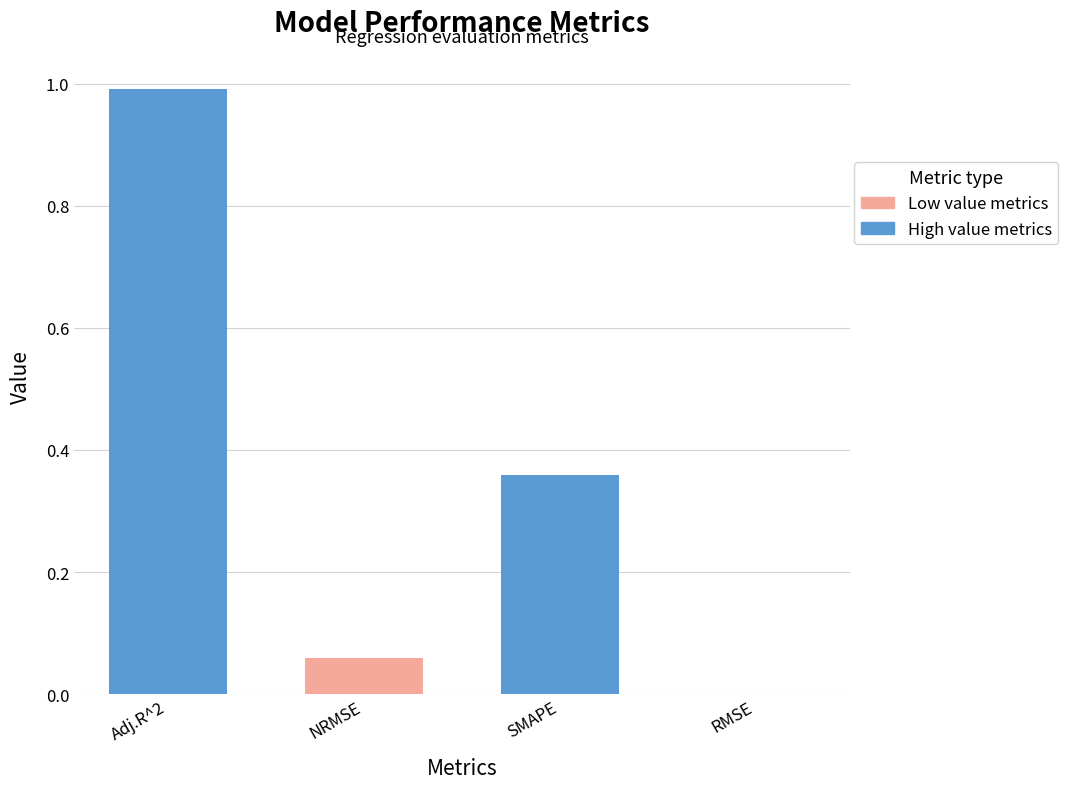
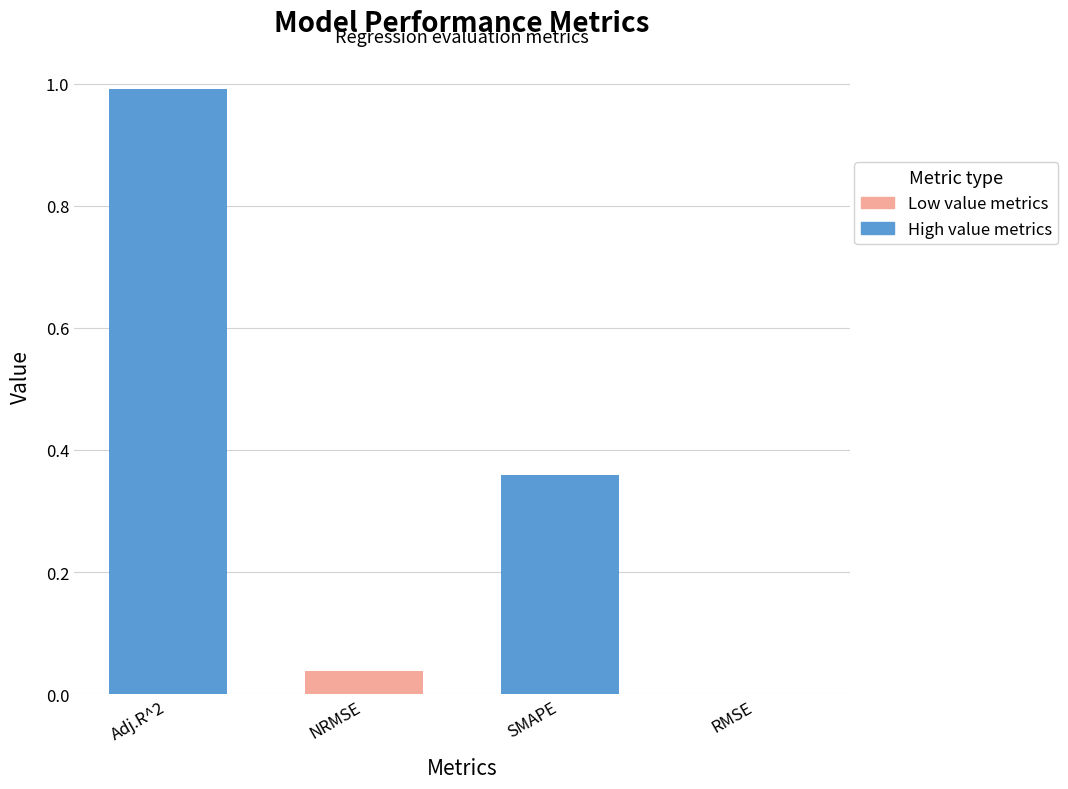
  {
    "Adj.R^2": 0.99,
-   "NRMSE": 0.06,
+   "NRMSE": 0.04,
    "SMAPE": 0.36
  }
